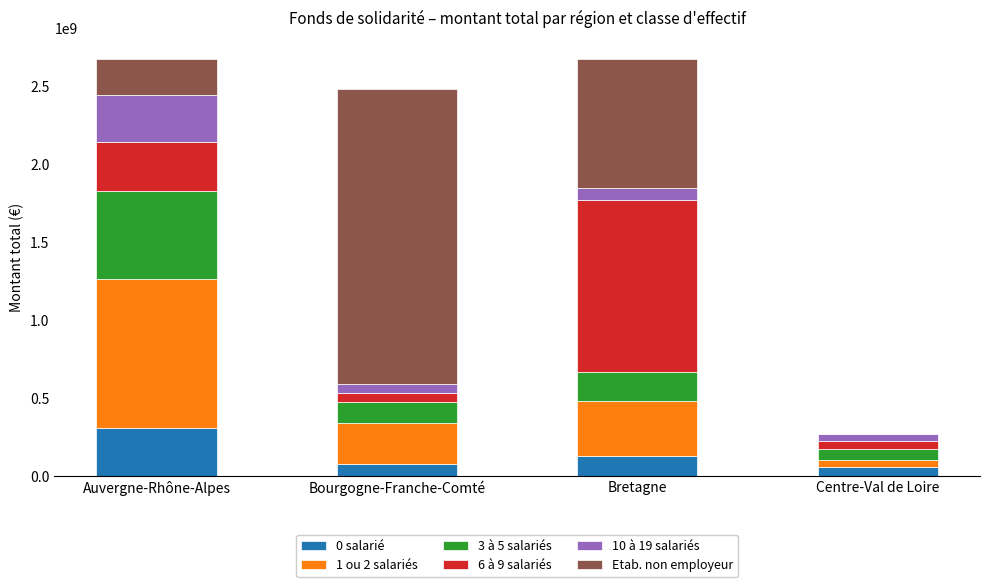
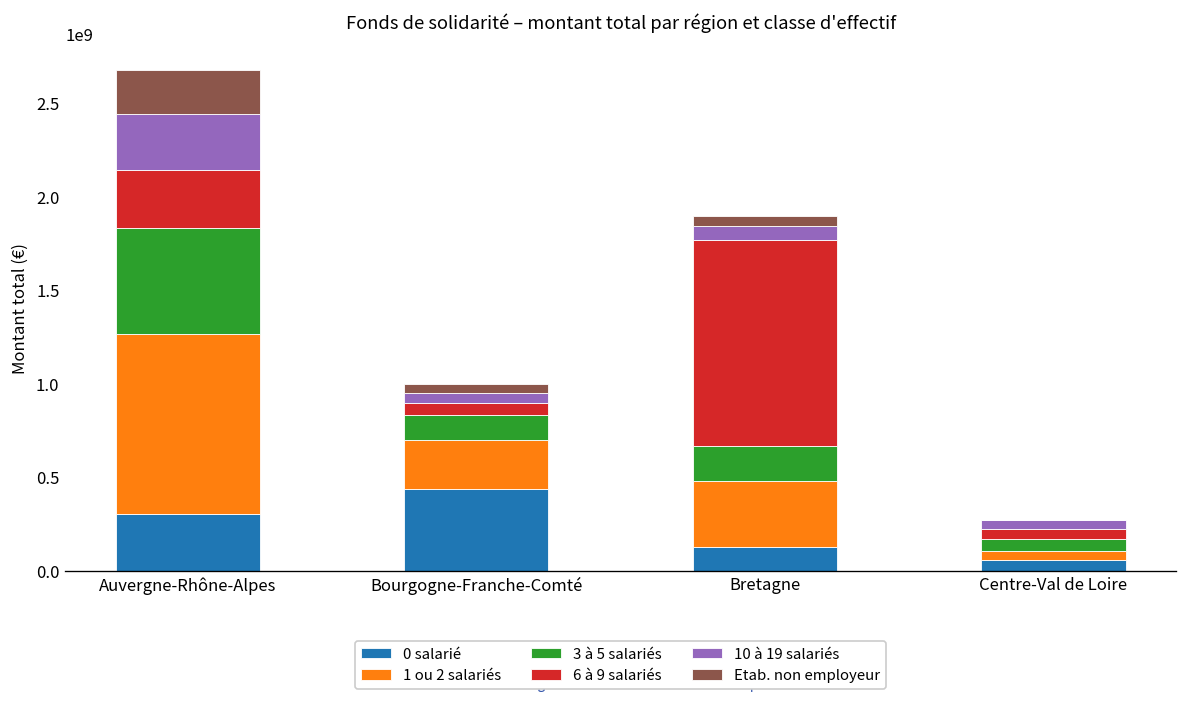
  {
    "0 salarié": {
      "Auvergne-Rhône-Alpes": 300000000,
-     "Bourgogne-Franche-Comté": 70000000,
+     "Bourgogne-Franche-Comté": 440000000,
      "Bretagne": 130000000,
      "Centre-Val de Loire": 60000000
    },
    "1 ou 2 salariés": {
      "Auvergne-Rhône-Alpes": 960000000,
      "Bourgogne-Franche-Comté": 260000000,
      "Bretagne": 350000000,
      "Centre-Val de Loire": 50000000
    },
    "3 à 5 salariés": {
      "Auvergne-Rhône-Alpes": 560000000,
      "Bourgogne-Franche-Comté": 130000000,
      "Bretagne": 190000000,
      "Centre-Val de Loire": 60000000
    },
    "6 à 9 salariés": {
      "Auvergne-Rhône-Alpes": 310000000,
      "Bourgogne-Franche-Comté": 60000000,
      "Bretagne": 1110000000,
      "Centre-Val de Loire": 50000000
    },
    "10 à 19 salariés": {
      "Auvergne-Rhône-Alpes": 300000000,
      "Bourgogne-Franche-Comté": 60000000,
      "Bretagne": 70000000,
      "Centre-Val de Loire": 50000000
    },
    "Etab. non employeur": {
      "Auvergne-Rhône-Alpes": 240000000,
-     "Bourgogne-Franche-Comté": 1890000000,
-     "Bretagne": 830000000,
+     "Bourgogne-Franche-Comté": 50000000,
+     "Bretagne": 50000000,
      "Centre-Val de Loire": 0
    }
  }
